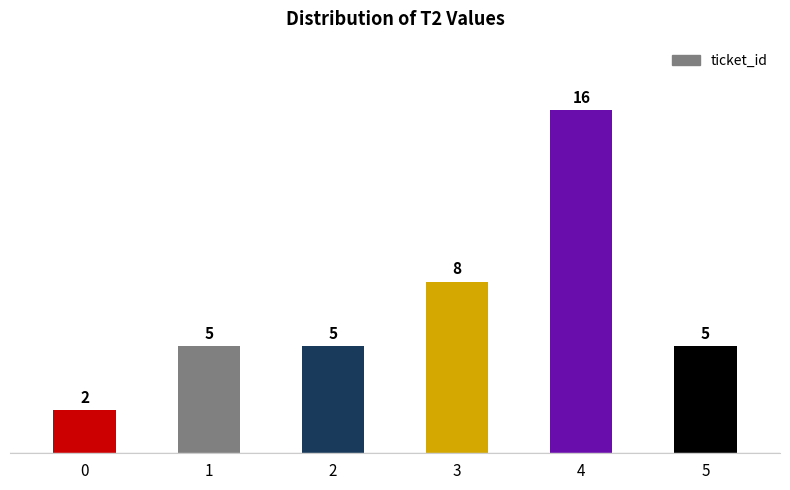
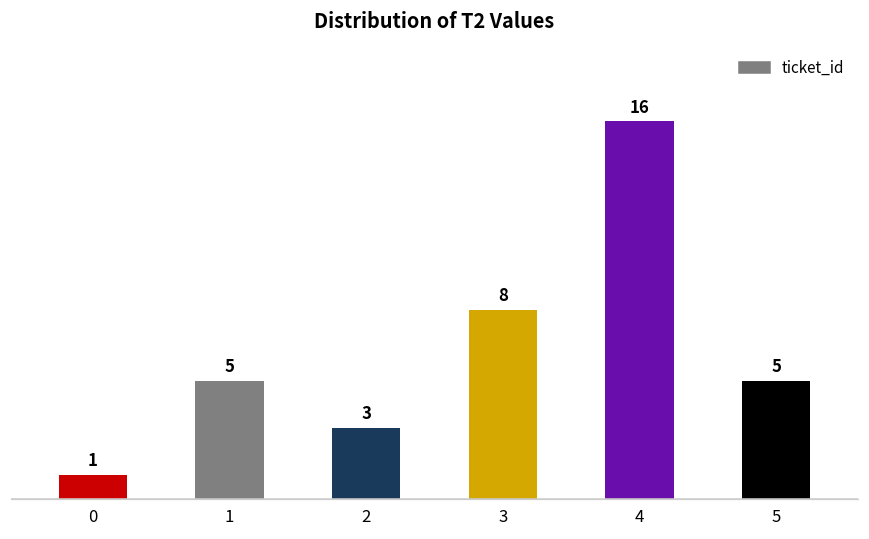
  {
-   "0": 2,
+   "0": 1,
    "1": 5,
-   "2": 5,
+   "2": 3,
    "3": 8,
    "4": 16,
    "5": 5
  }
